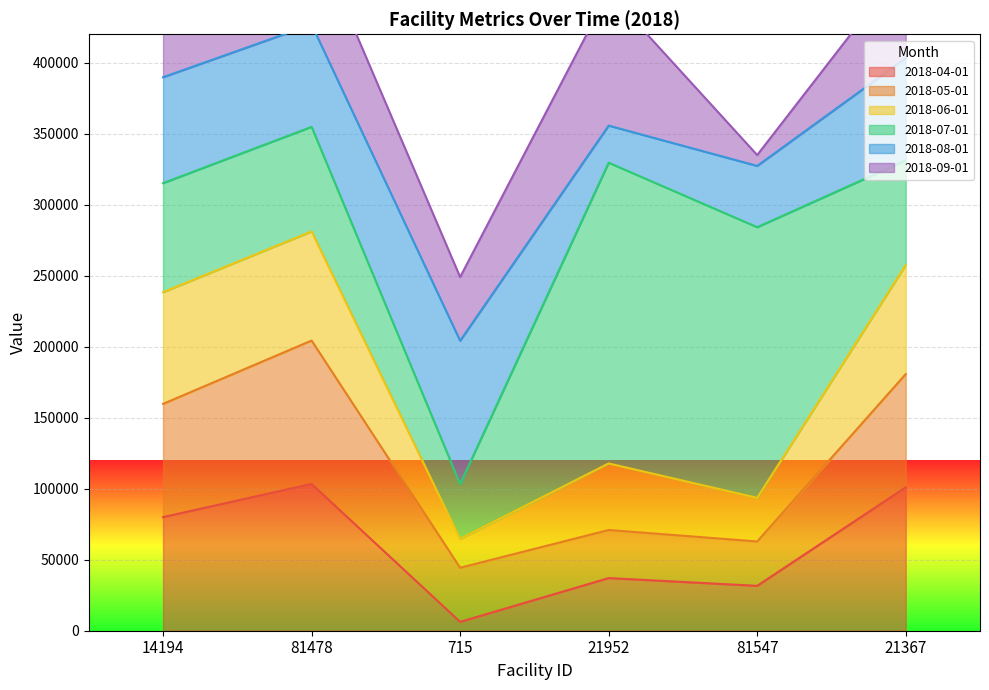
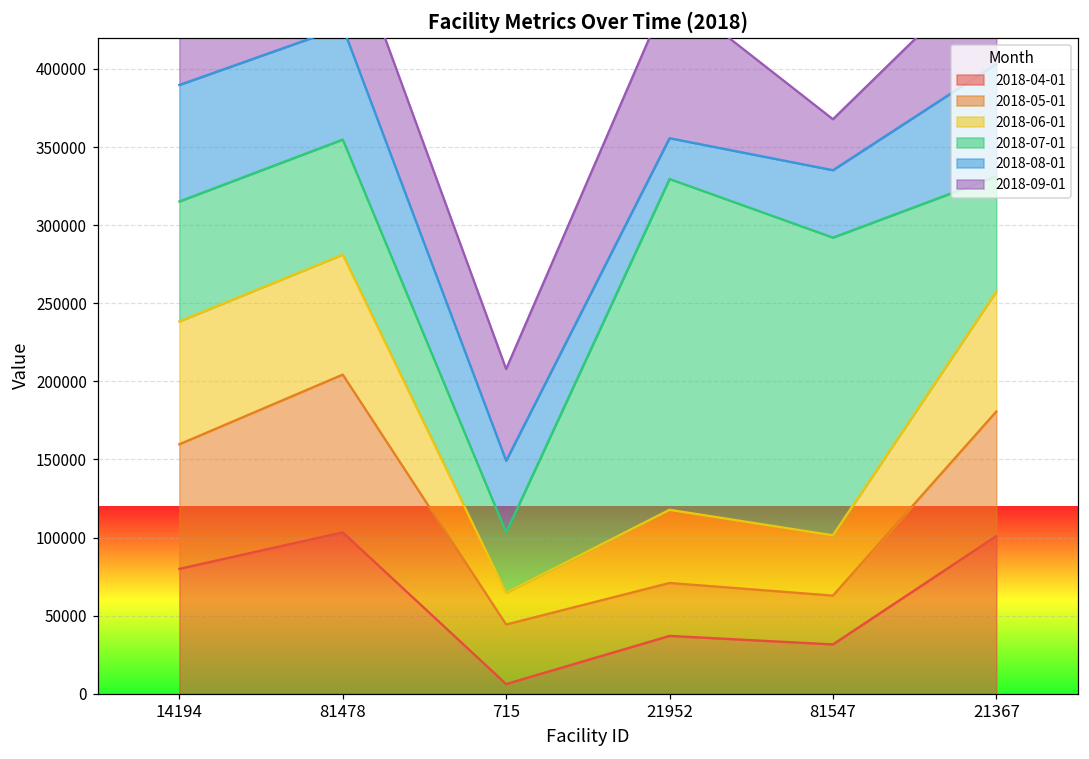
  {
    "2018-06-01": {
      "14194": 79000,
      "81478": 77000,
      "715": 20000,
      "21952": 47000,
-     "81547": 31000,
+     "81547": 39000,
      "21367": 77000
    },
    "2018-07-01": {
      "14194": 77000,
      "81478": 74000,
      "715": 39000,
      "21952": 212000,
      "81547": 191000
    },
    "2018-08-01": {
      "14194": 75000,
-     "715": 101000,
+     "715": 46000,
      "21952": 26000,
      "81547": 43000
    },
    "2018-09-01": {
-     "715": 45000,
-     "81547": 8000
+     "715": 59000,
+     "81547": 33000
    }
  }
